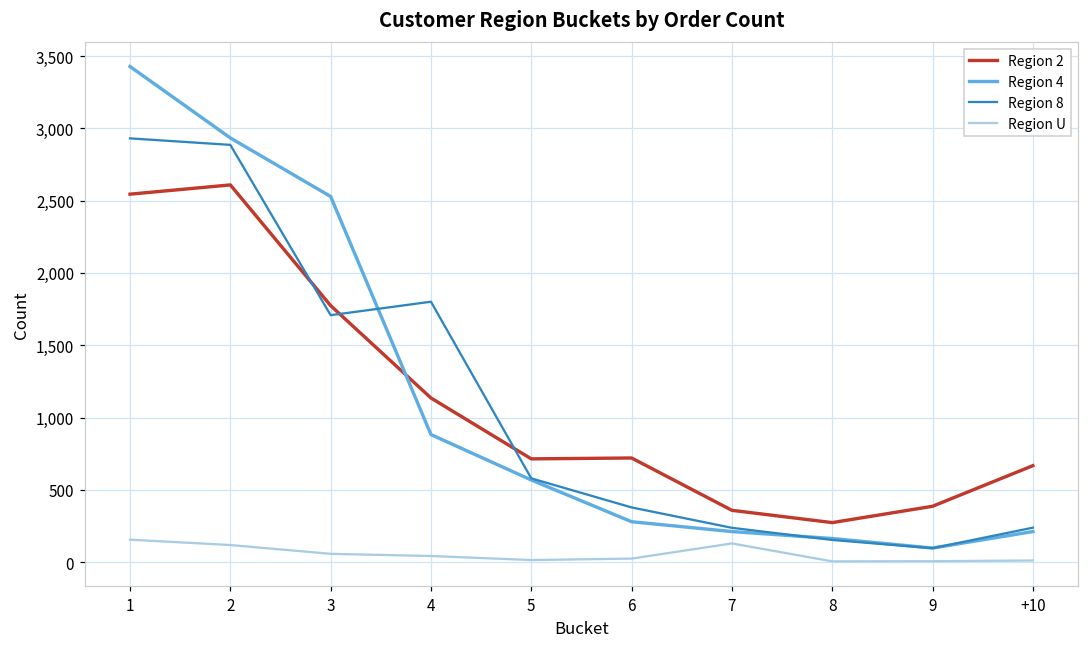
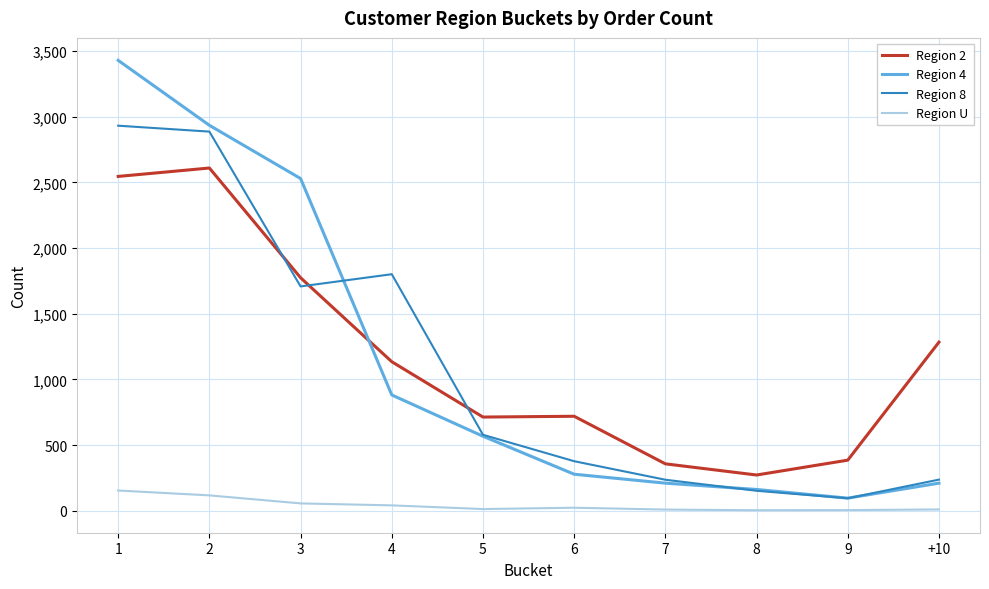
  {
    "Region 2": {
      "1": "2,550",
      "2": "2,610",
      "3": "1,770",
      "4": "1,140",
      "5": "710",
      "6": "720",
      "7": "360",
      "8": "270",
      "9": "390",
-     "+10": "670"
+     "+10": "1,280"
    },
    "Region 4": {
      "1": "3,430",
      "2": "2,930",
      "3": "2,530",
      "4": "880",
      "6": "280",
      "7": "210",
      "+10": "210"
    },
    "Region 8": {
      "1": "2,930",
      "2": "2,890",
      "3": "1,710",
      "4": "1,800",
      "6": "380",
      "7": "240",
      "+10": "240"
    },
    "Region U": {
      "1": "160",
      "2": "120",
      "3": "60",
      "4": "40",
      "5": "10",
      "6": "20",
-     "7": "130",
+     "7": "10",
      "8": "10",
      "9": "10",
      "+10": "10"
    }
  }
